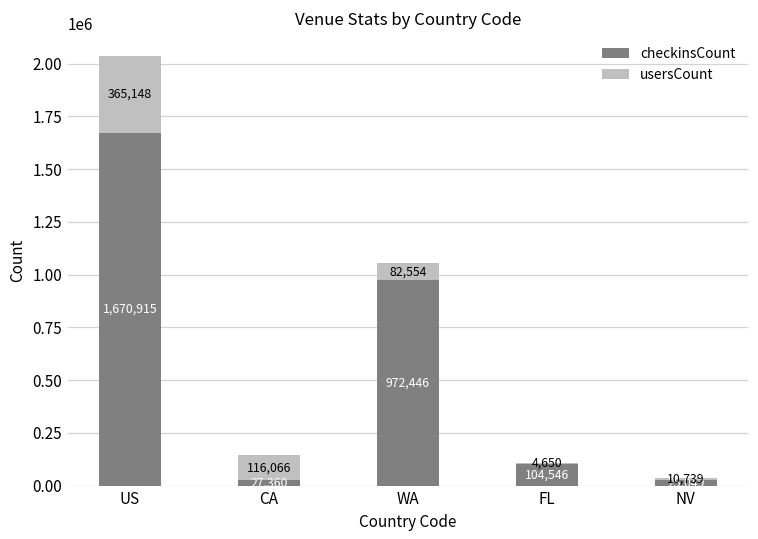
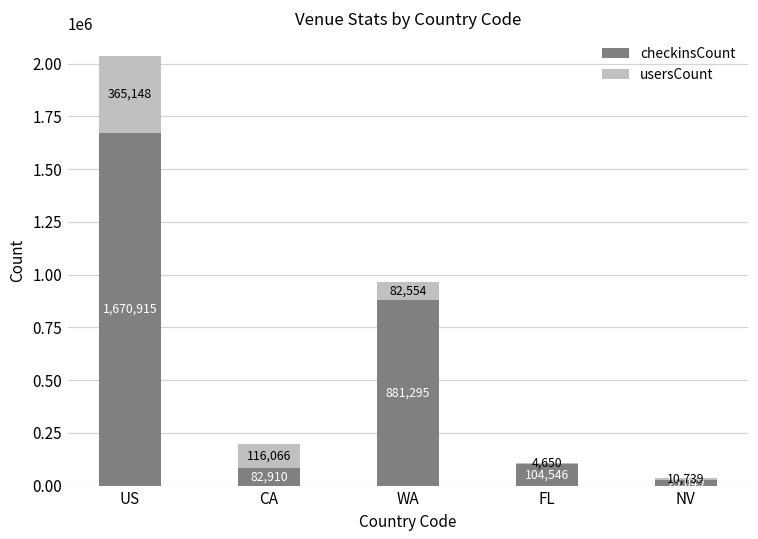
  {
    "checkinsCount": {
      "US": "1,670,915",
-     "CA": "27,360",
-     "WA": "972,446",
+     "CA": "82,910",
+     "WA": "881,295",
      "FL": "104,546"
    },
    "usersCount": {
      "US": "365,148",
      "CA": "116,066",
      "WA": "82,554",
      "FL": "4,650"
    }
  }
